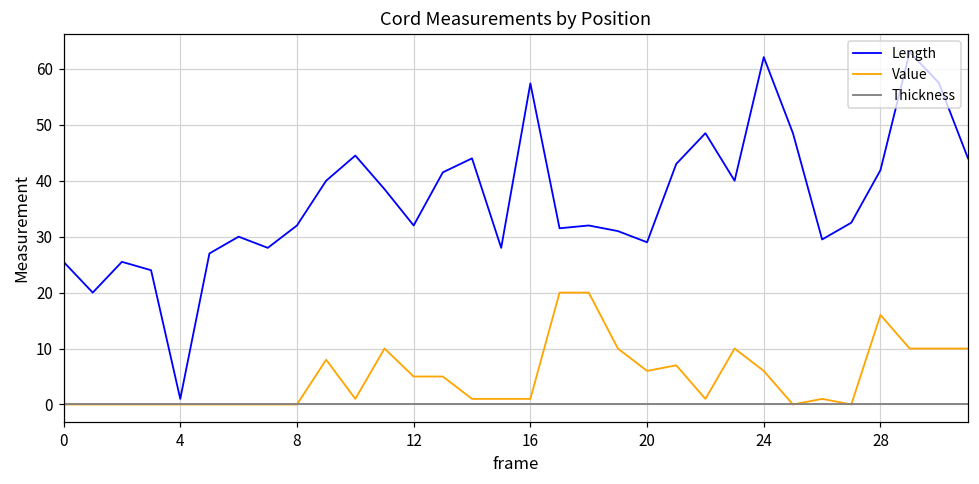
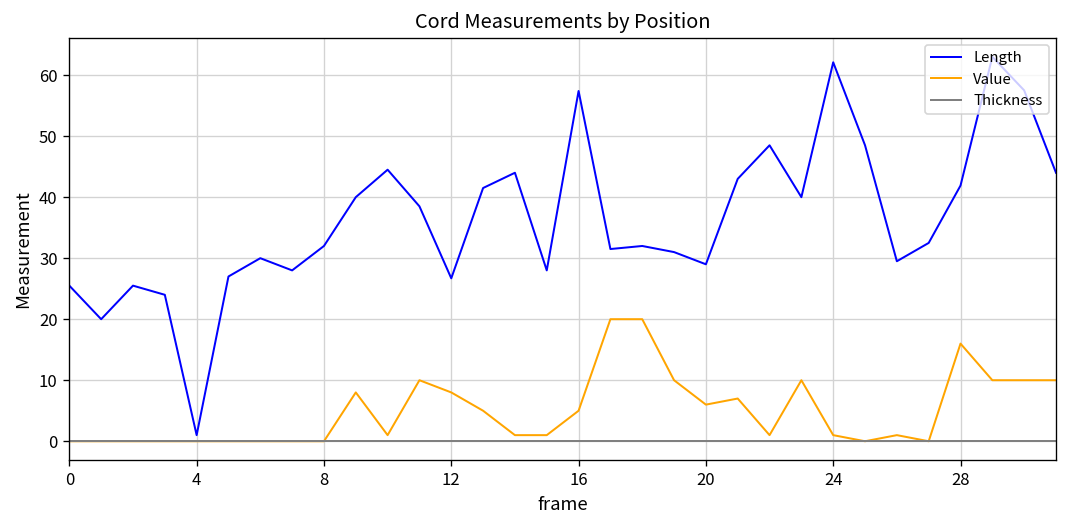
  {
    "Length": {
      "0": 26,
      "4": 1,
      "8": 32,
-     "12": 32,
+     "12": 27,
      "16": 57,
      "20": 29,
      "24": 62,
      "28": 42
    },
    "Value": {
-     "12": 5,
-     "16": 1,
+     "12": 8,
+     "16": 5,
      "20": 6,
-     "24": 6,
+     "24": 1,
      "28": 16
    },
    "Thickness": {
      "12": 0,
      "16": 0,
      "20": 0,
      "24": 0,
      "28": 0
    }
  }
